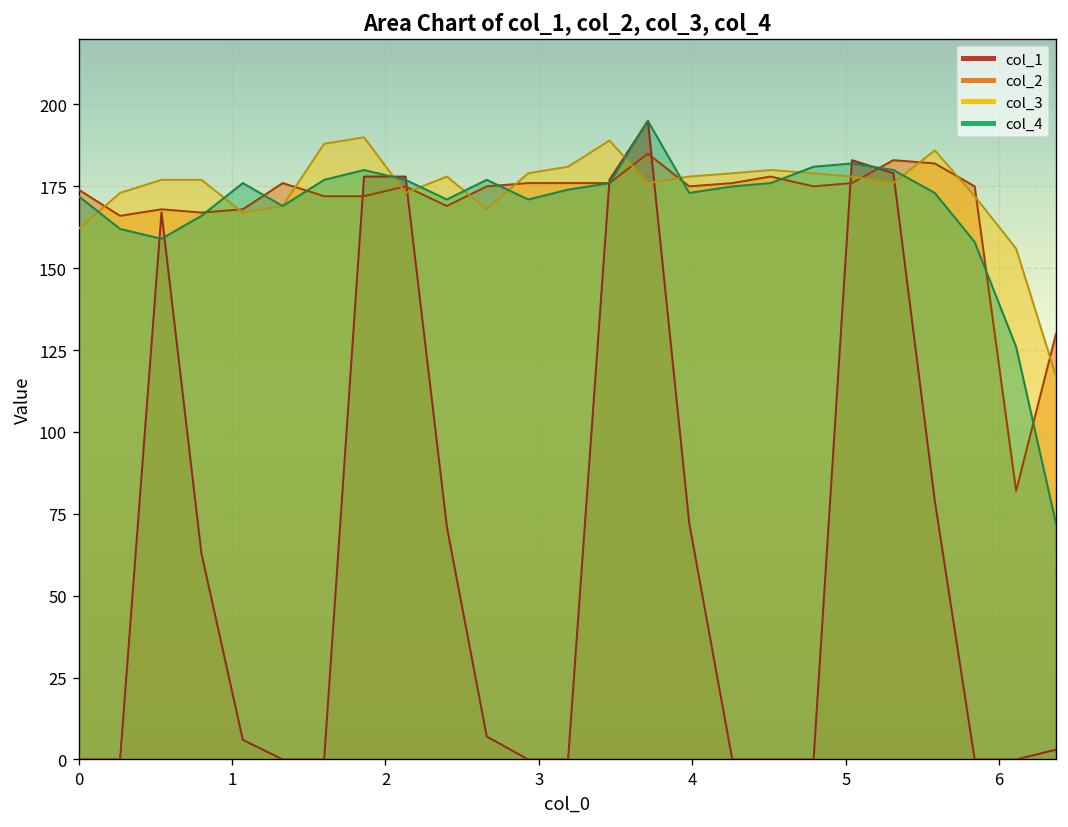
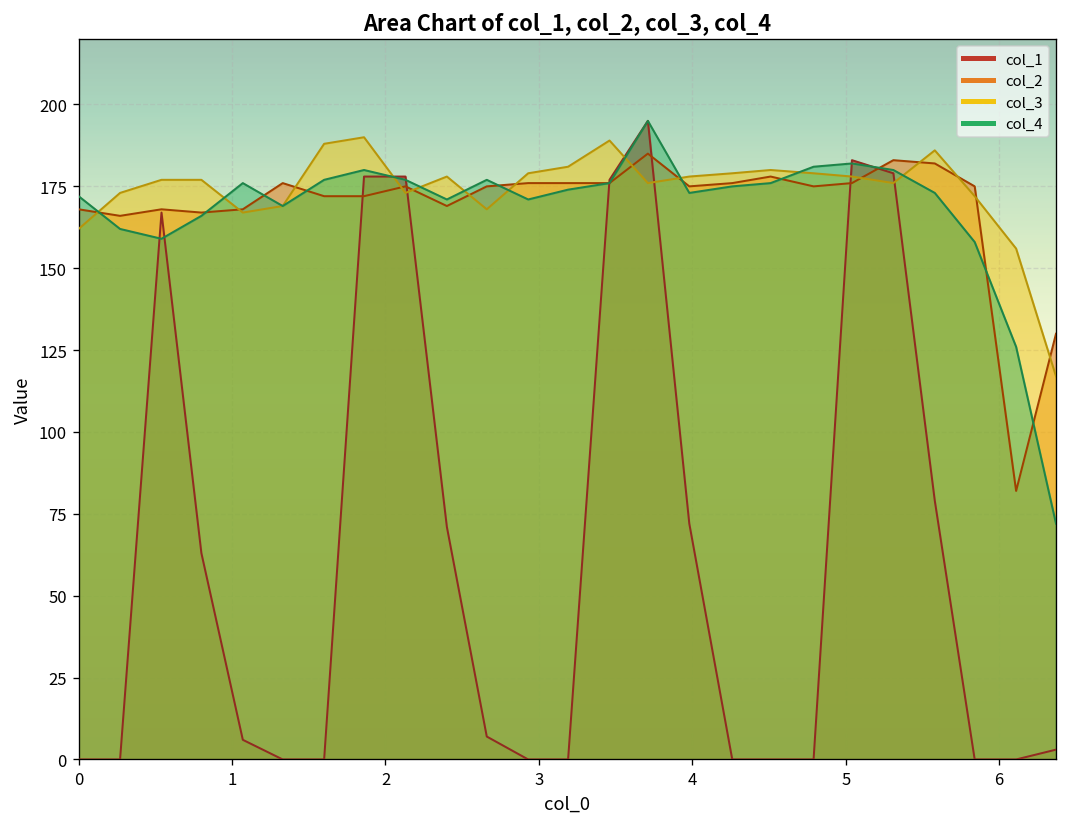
  {
    "col_1": {
      "0": 0
    },
    "col_2": {
-     "0": 174
+     "0": 168
    },
    "col_3": {
      "0": 162
    },
    "col_4": {
      "0": 172
    }
  }
